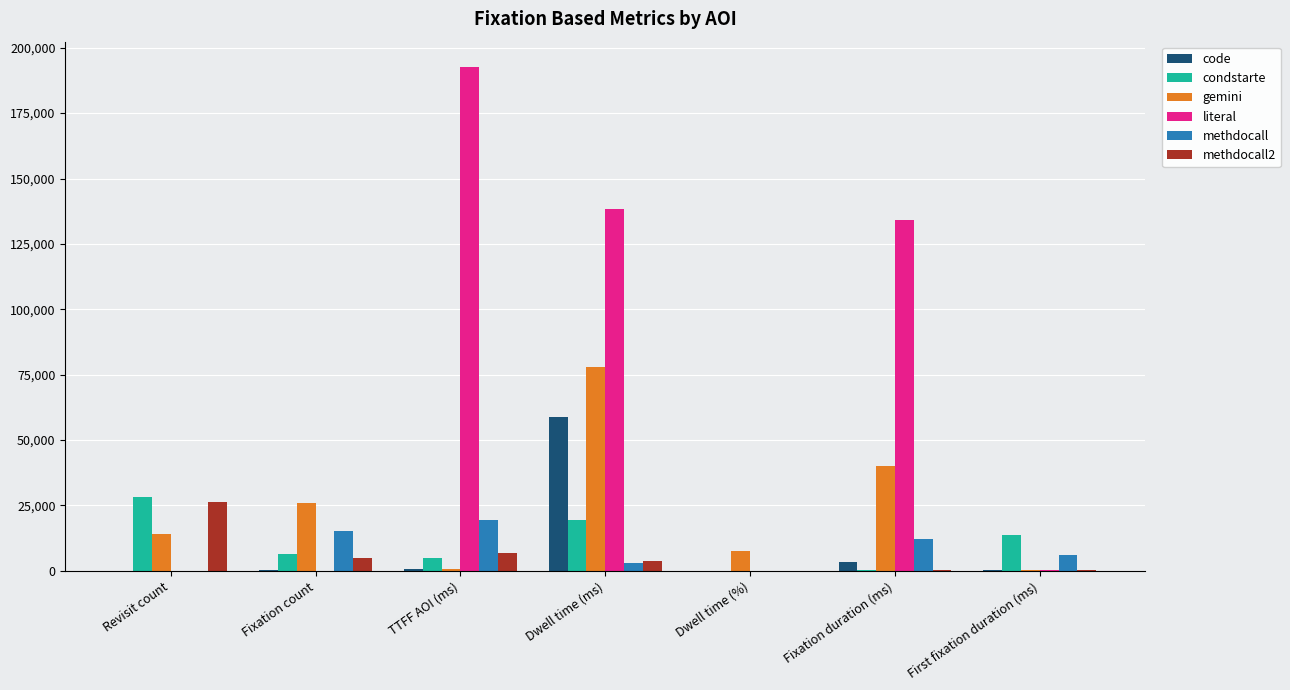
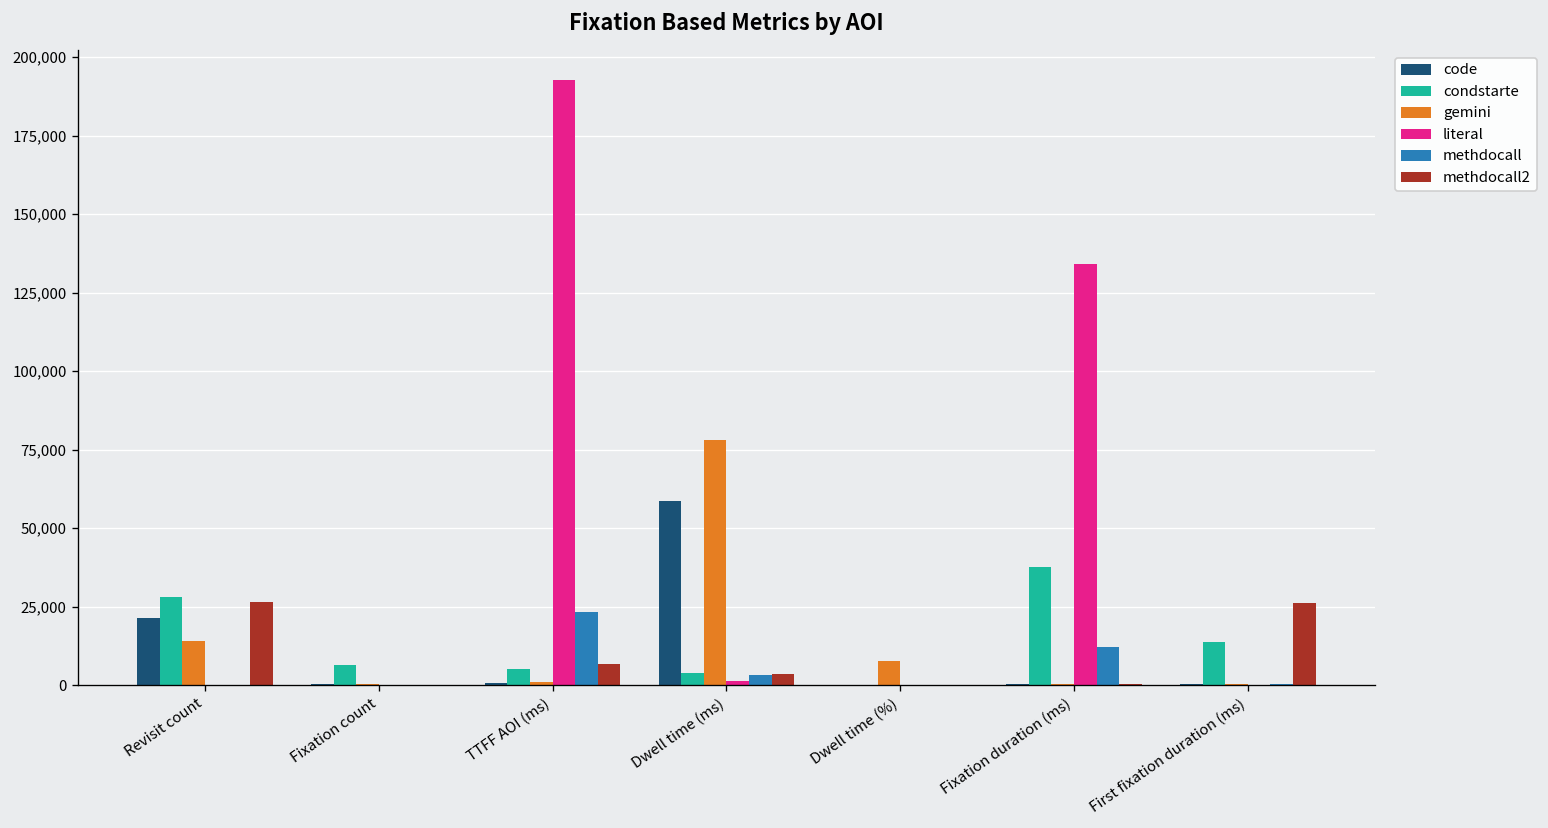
  {
    "code": {
-     "Revisit count": "0",
+     "Revisit count": "21,000",
      "Dwell time (ms)": "59,000",
-     "Fixation duration (ms)": "4,000"
+     "Fixation duration (ms)": "0"
    },
    "condstarte": {
      "Revisit count": "28,000",
      "Fixation count": "6,000",
      "TTFF AOI (ms)": "5,000",
-     "Dwell time (ms)": "20,000",
-     "Fixation duration (ms)": "0",
+     "Dwell time (ms)": "4,000",
+     "Fixation duration (ms)": "37,000",
      "First fixation duration (ms)": "14,000"
    },
    "gemini": {
      "Revisit count": "14,000",
-     "Fixation count": "26,000",
+     "Fixation count": "0",
      "Dwell time (ms)": "78,000",
      "Dwell time (%)": "8,000",
-     "Fixation duration (ms)": "40,000"
+     "Fixation duration (ms)": "0"
    },
    "literal": {
      "TTFF AOI (ms)": "193,000",
-     "Dwell time (ms)": "138,000",
+     "Dwell time (ms)": "1,000",
      "Fixation duration (ms)": "134,000"
    },
    "methdocall": {
-     "Fixation count": "15,000",
-     "TTFF AOI (ms)": "19,000",
+     "Fixation count": "0",
+     "TTFF AOI (ms)": "23,000",
      "Dwell time (ms)": "3,000",
      "Fixation duration (ms)": "12,000",
-     "First fixation duration (ms)": "6,000"
+     "First fixation duration (ms)": "0"
    },
    "methdocall2": {
      "Revisit count": "26,000",
-     "Fixation count": "5,000",
+     "Fixation count": "0",
      "TTFF AOI (ms)": "7,000",
      "Dwell time (ms)": "4,000",
-     "First fixation duration (ms)": "0"
+     "First fixation duration (ms)": "26,000"
    }
  }
